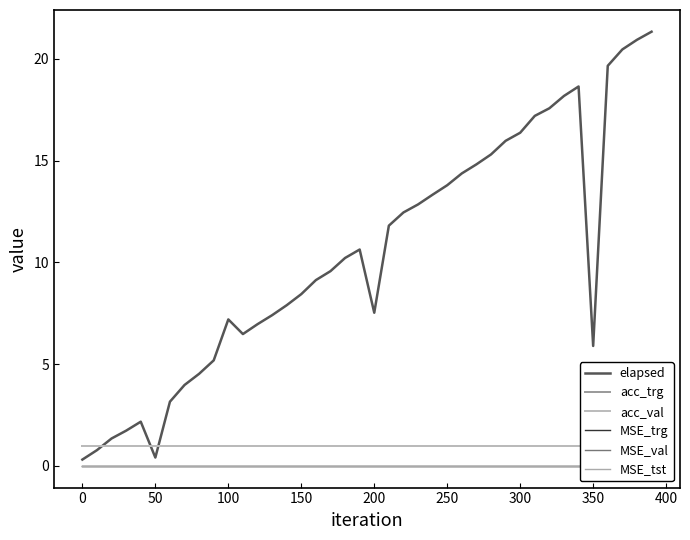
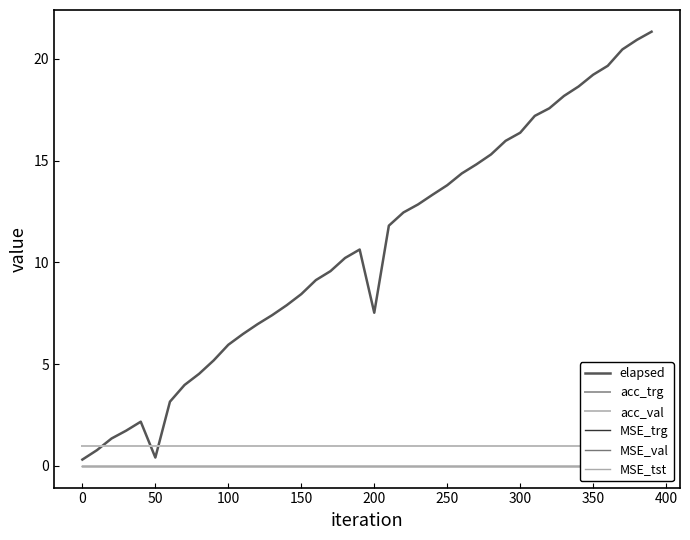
  {
    "elapsed": {
      "0": 0.3,
      "50": 0.4,
-     "100": 7.2,
+     "100": 6.0,
      "150": 8.4,
      "200": 7.5,
      "250": 13.8,
      "300": 16.4,
-     "350": 5.9
+     "350": 19.2
    }
  }
